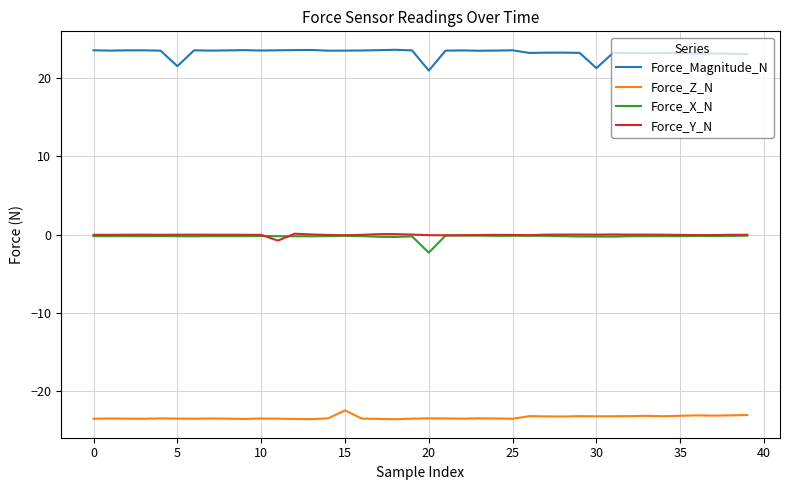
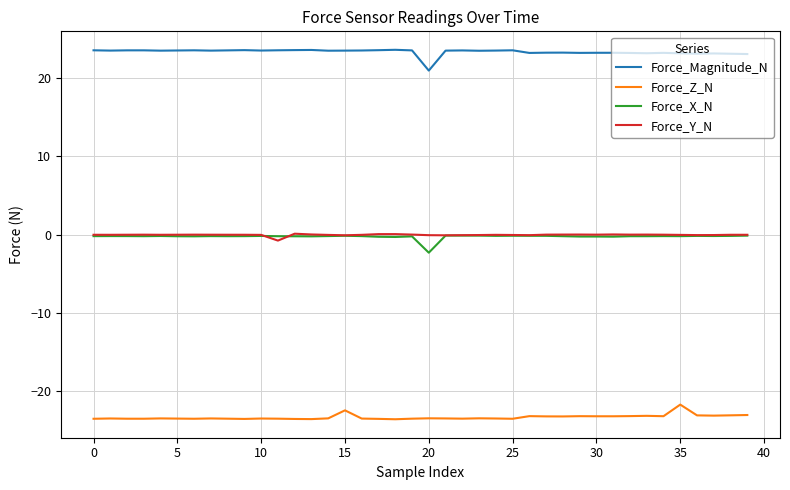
  {
    "Force_Magnitude_N": {
      "0": 24,
-     "5": 21,
+     "5": 23,
      "10": 23,
      "15": 23,
      "20": 21,
      "25": 24,
-     "30": 21
+     "30": 23
    },
    "Force_Z_N": {
      "0": -24,
      "5": -23,
      "10": -23,
      "15": -22,
      "20": -23,
      "25": -24,
      "30": -23,
-     "35": -23
+     "35": -22
    },
    "Force_X_N": {
      "20": -2
    },
    "Force_Y_N": {
      "20": 0
    }
  }
